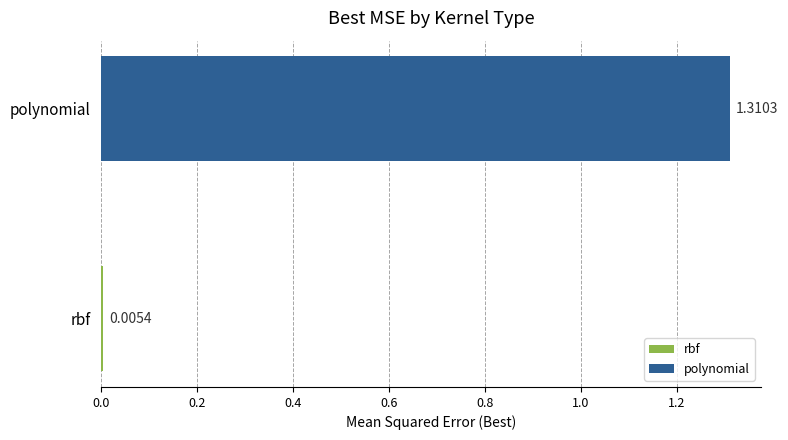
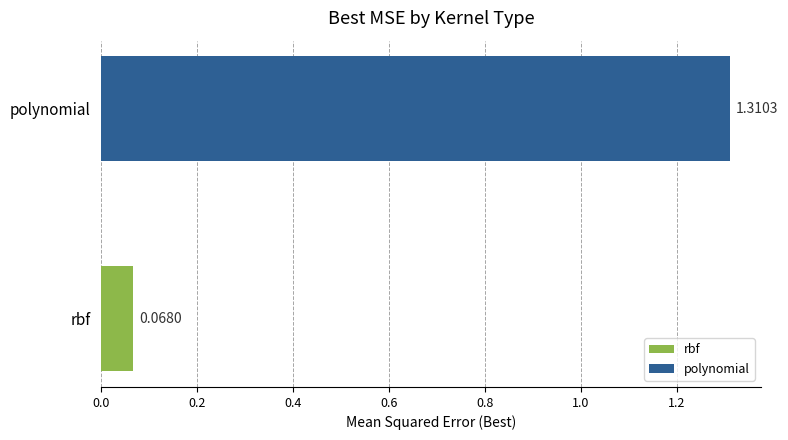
  {
    "polynomial": 1.3103,
-   "rbf": 0.0054
+   "rbf": 0.0680
  }
